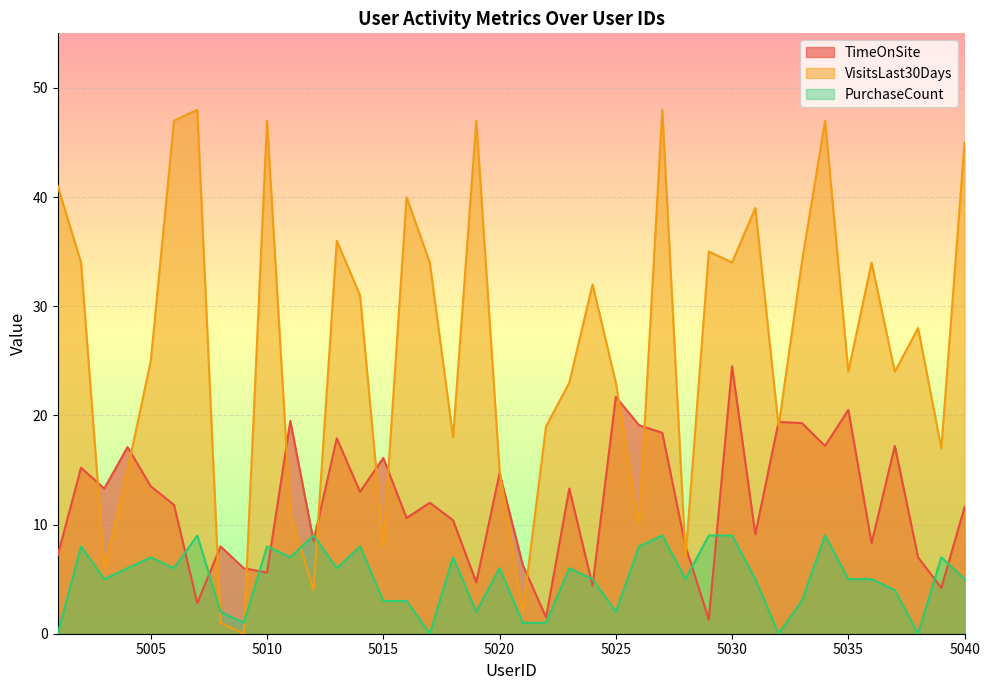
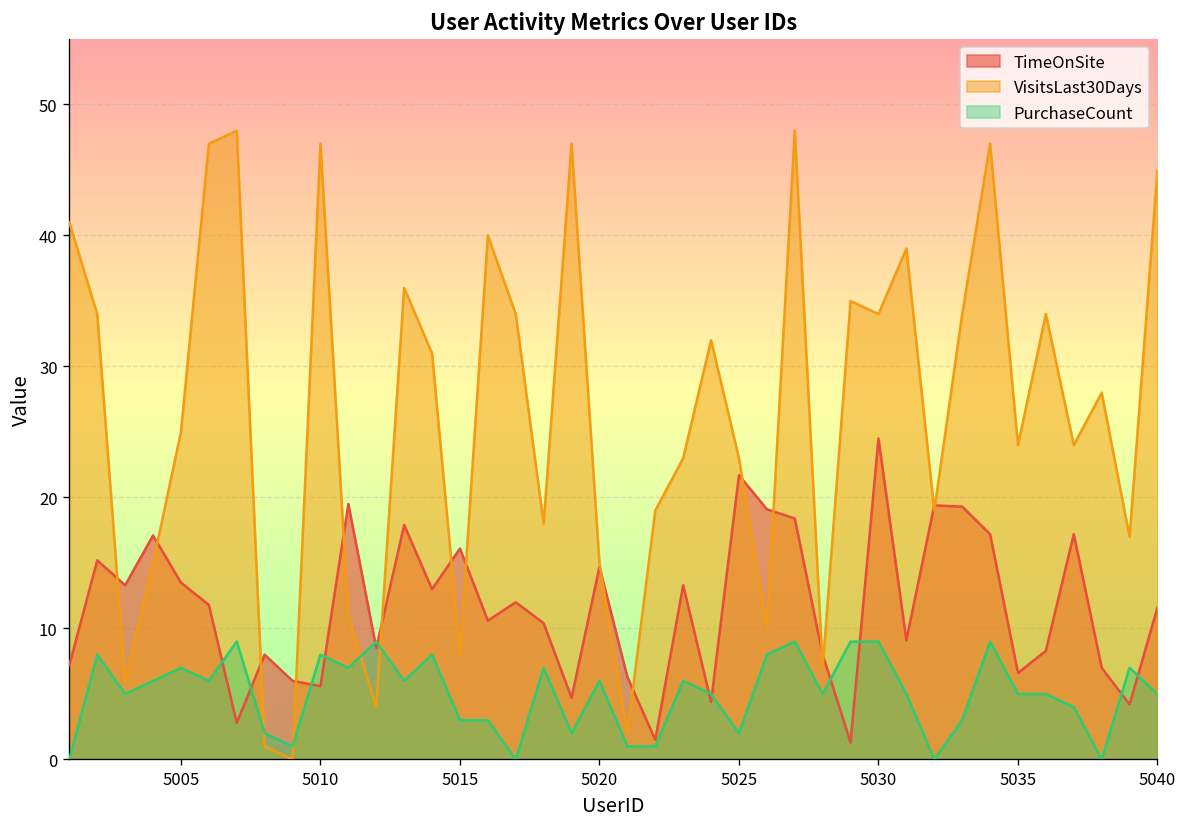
  {
    "TimeOnSite": {
      "5005": 13.5,
      "5010": 5.6,
      "5015": 16.1,
      "5020": 14.7,
      "5025": 21.7,
      "5030": 24.5,
-     "5035": 20.5,
+     "5035": 6.6,
      "5040": 11.6
    },
    "VisitsLast30Days": {
      "5005": 25.0,
      "5010": 47.0,
      "5015": 8.0,
      "5020": 15.0,
      "5025": 23.0,
      "5030": 34.0,
      "5035": 24.0,
      "5040": 45.0
    },
    "PurchaseCount": {
      "5005": 7.0,
      "5010": 8.0,
      "5015": 3.0,
      "5020": 6.0,
      "5025": 2.0,
      "5030": 9.0,
      "5035": 5.0,
      "5040": 5.0
    }
  }
